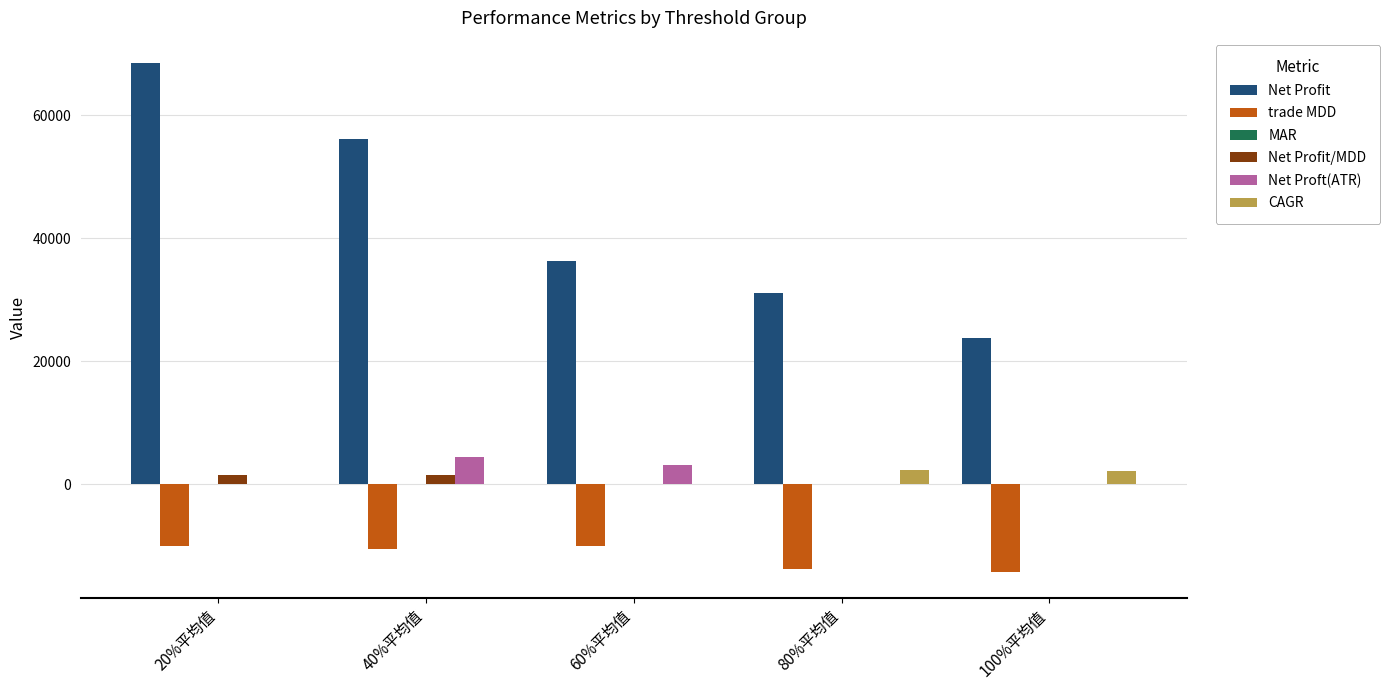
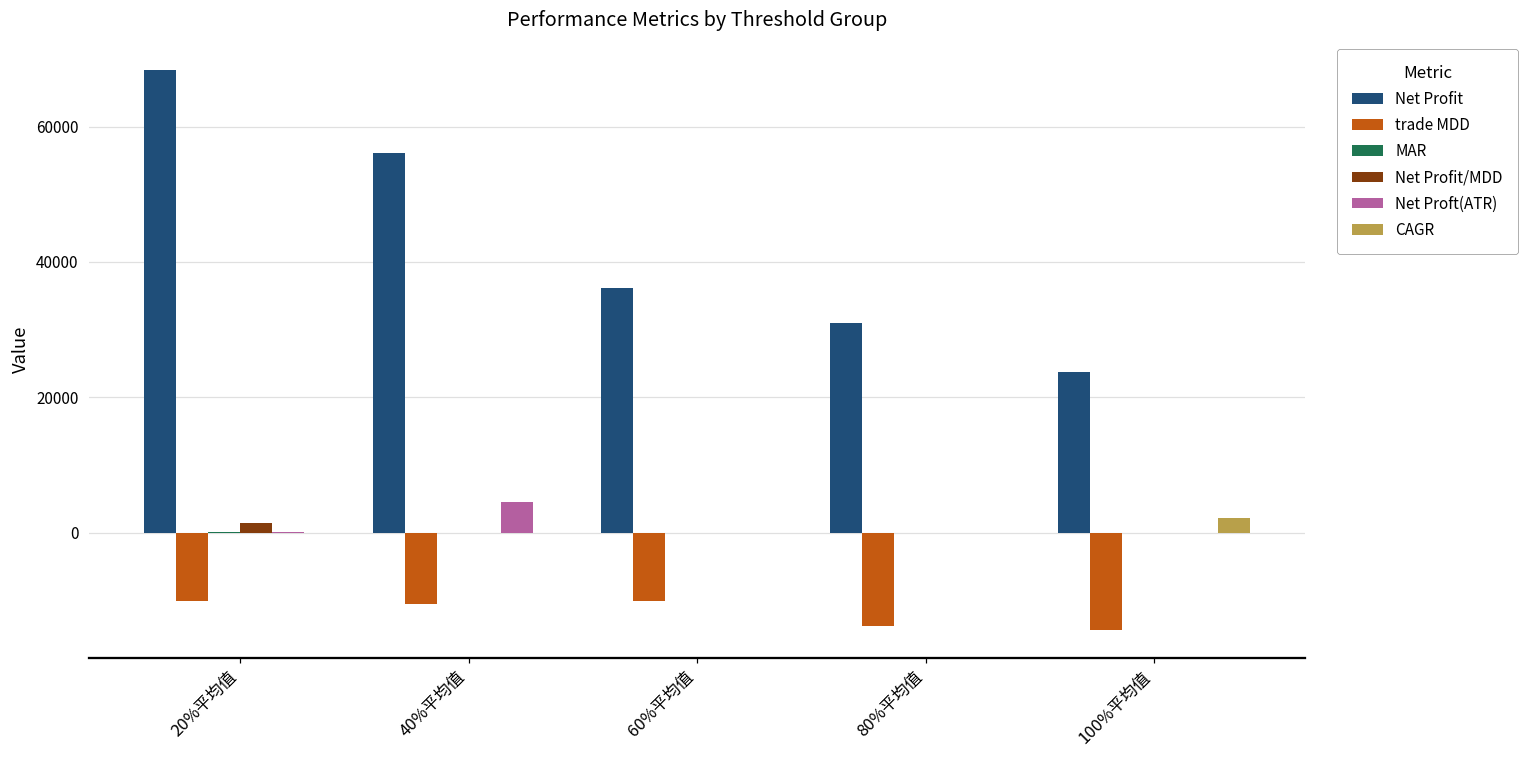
  {
    "trade MDD": {
      "20%平均值": -10000,
      "40%平均值": -11000,
      "60%平均值": -10000,
      "80%平均值": -14000,
      "100%平均值": -14000
    },
    "Net Profit/MDD": {
      "20%平均值": 1000,
-     "40%平均值": 1000
+     "40%平均值": 0
    },
    "Net Proft(ATR)": {
      "40%平均值": 4000,
-     "60%平均值": 3000
+     "60%平均值": 0
    },
    "CAGR": {
-     "80%平均值": 2000,
+     "80%平均值": 0,
      "100%平均值": 2000
    }
  }
